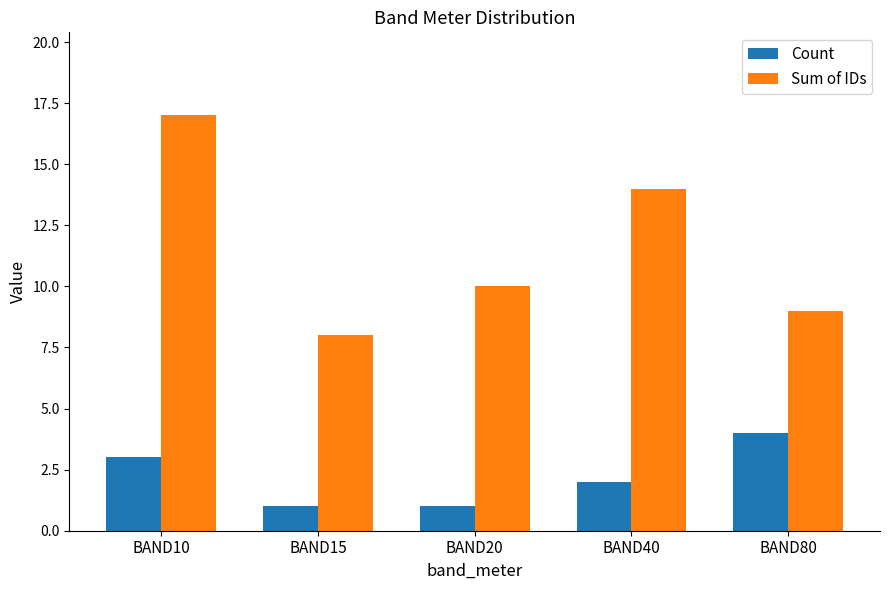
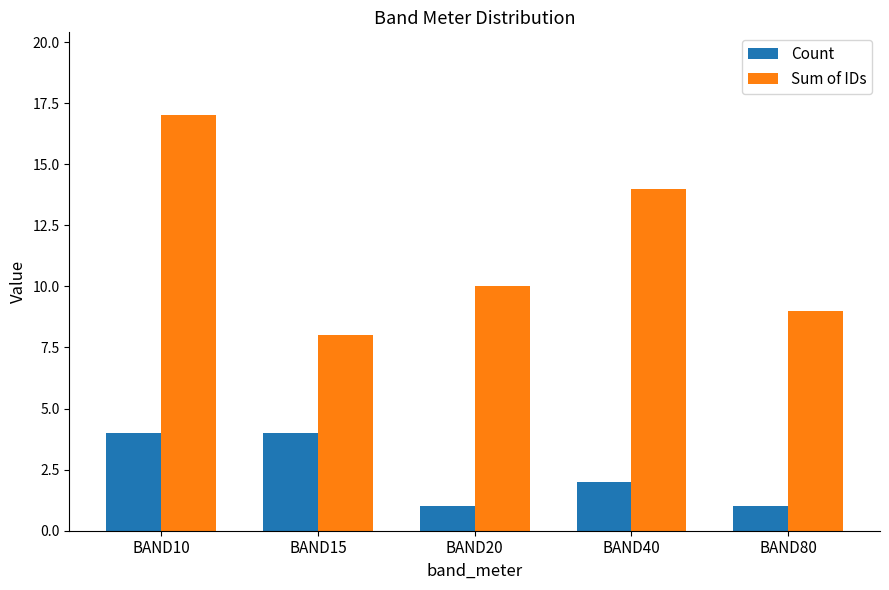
  {
    "Count": {
-     "BAND10": 3,
-     "BAND15": 1,
+     "BAND10": 4,
+     "BAND15": 4,
      "BAND20": 1,
      "BAND40": 2,
-     "BAND80": 4
+     "BAND80": 1
    },
    "Sum of IDs": {
      "BAND10": 17,
      "BAND15": 8,
      "BAND20": 10,
      "BAND40": 14,
      "BAND80": 9
    }
  }
